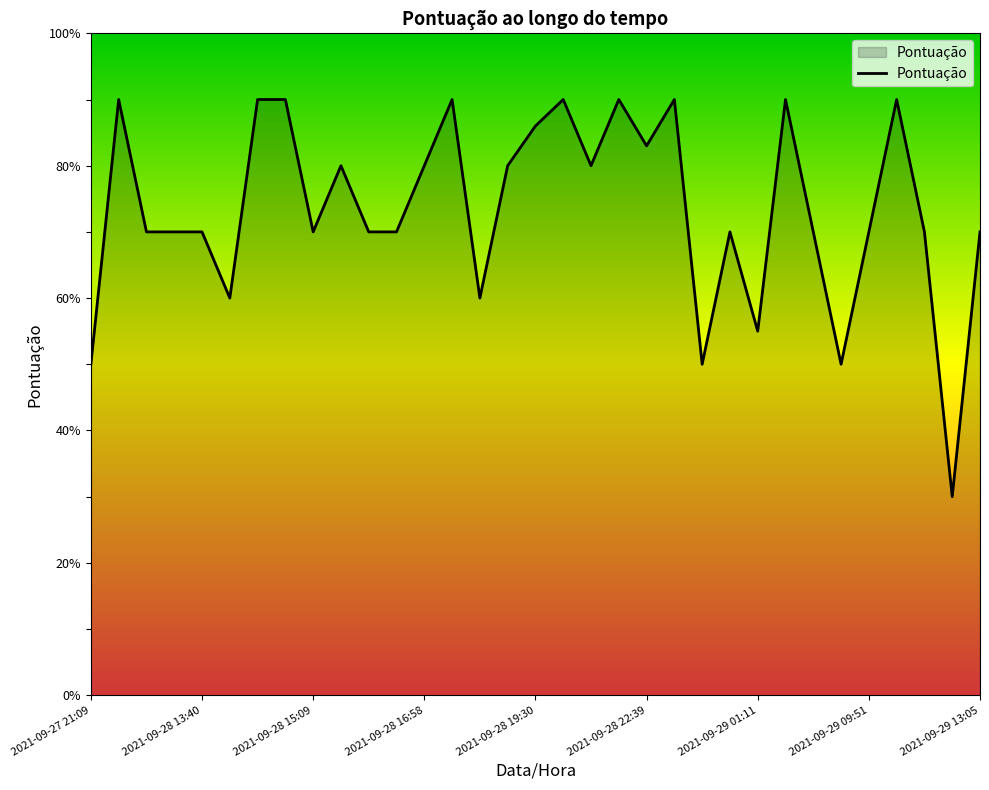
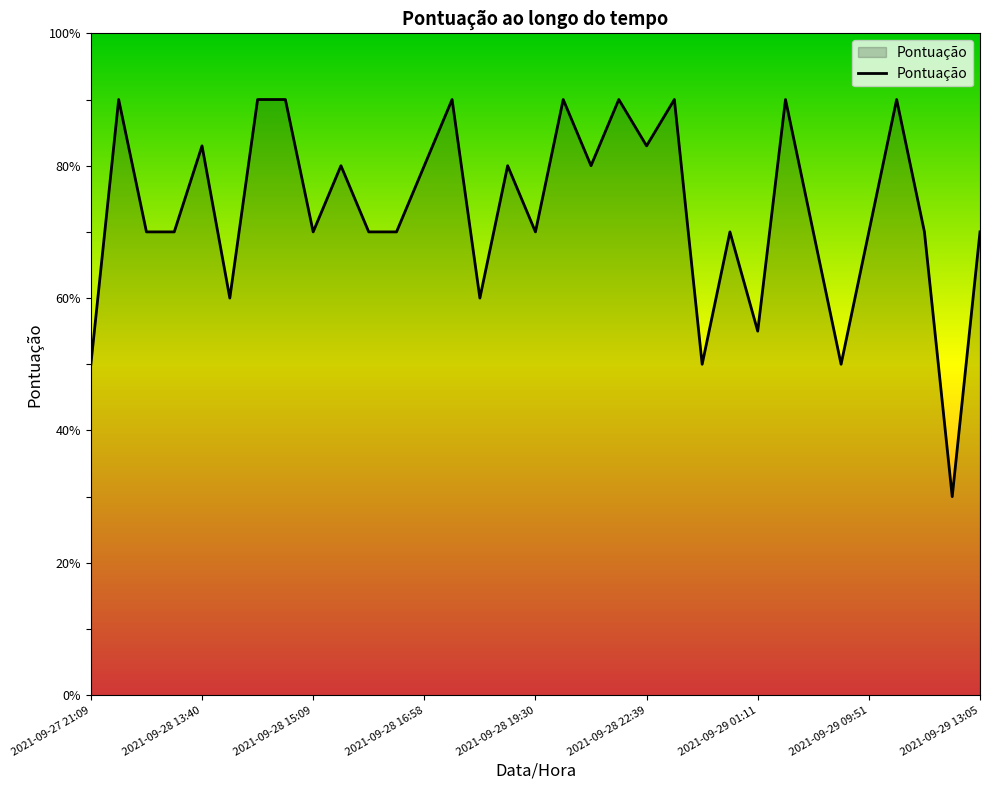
  {
    "2021-09-27 21:09": "50%",
-   "2021-09-28 13:40": "70%",
+   "2021-09-28 13:40": "83%",
    "2021-09-28 16:58": "80%",
-   "2021-09-28 19:30": "86%",
+   "2021-09-28 19:30": "70%",
    "2021-09-28 22:39": "83%",
    "2021-09-29 01:11": "55%",
    "2021-09-29 09:51": "70%",
    "2021-09-29 13:05": "70%"
  }
